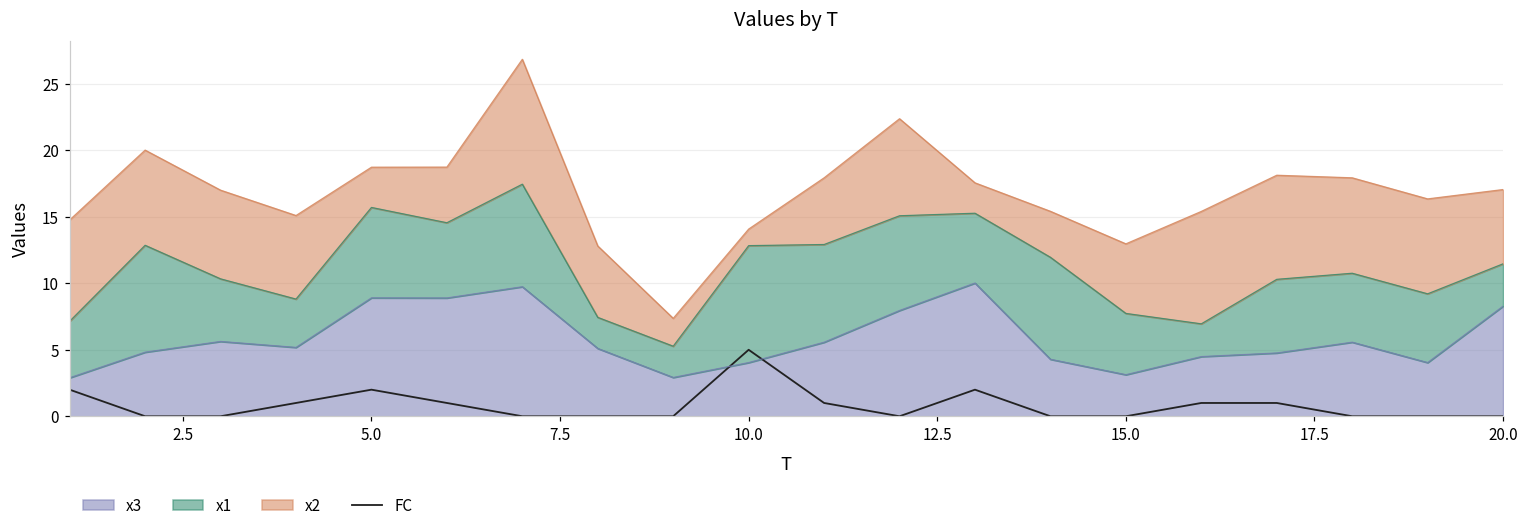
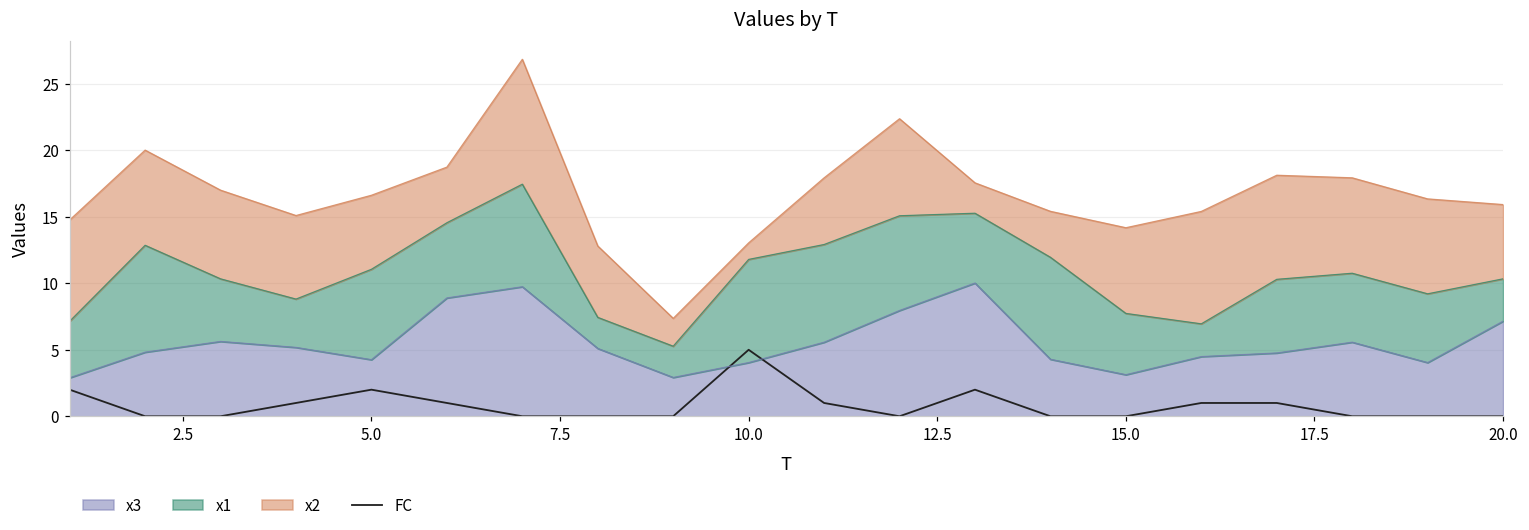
  {
    "x3": {
-     "5.0": 8.9,
+     "5.0": 4.3,
      "10.0": 4.0,
      "15.0": 3.1,
-     "20.0": 8.3
+     "20.0": 7.2
    },
    "FC": {
      "5.0": 2.0,
      "10.0": 5.0,
      "15.0": 0.0,
      "20.0": 0.0
    },
    "x1": {
      "5.0": 6.8,
-     "10.0": 8.8,
+     "10.0": 7.8,
      "15.0": 4.6,
      "20.0": 3.2
    },
    "x2": {
-     "5.0": 3.0,
+     "5.0": 5.6,
      "10.0": 1.2,
-     "15.0": 5.2,
+     "15.0": 6.4,
      "20.0": 5.6
    }
  }
